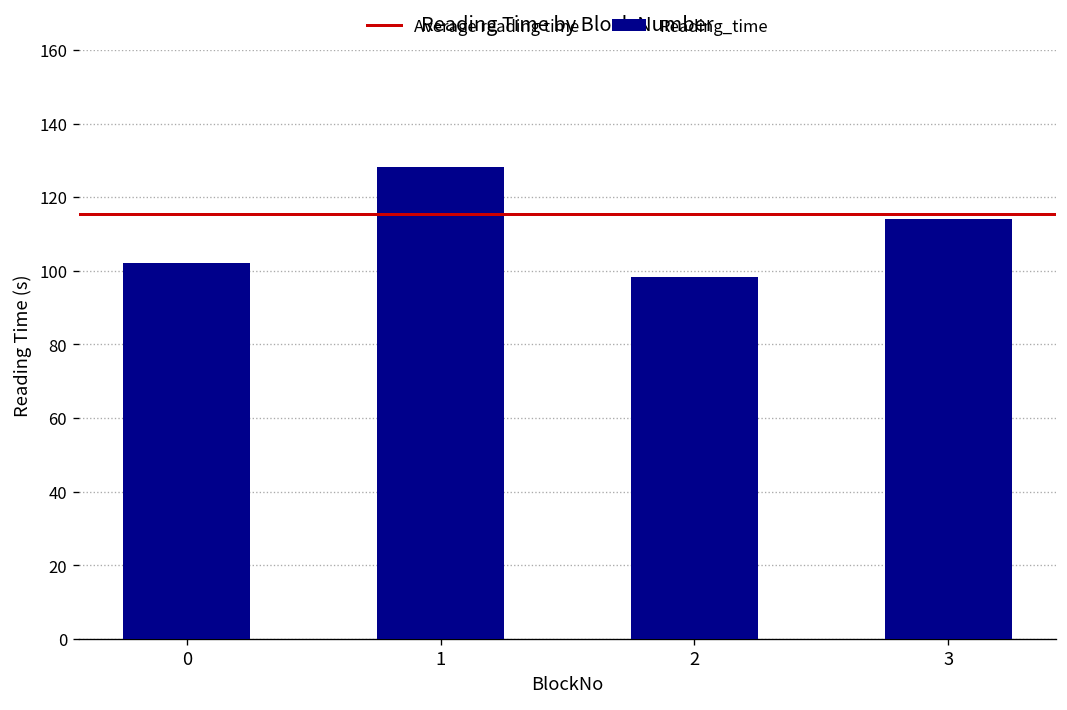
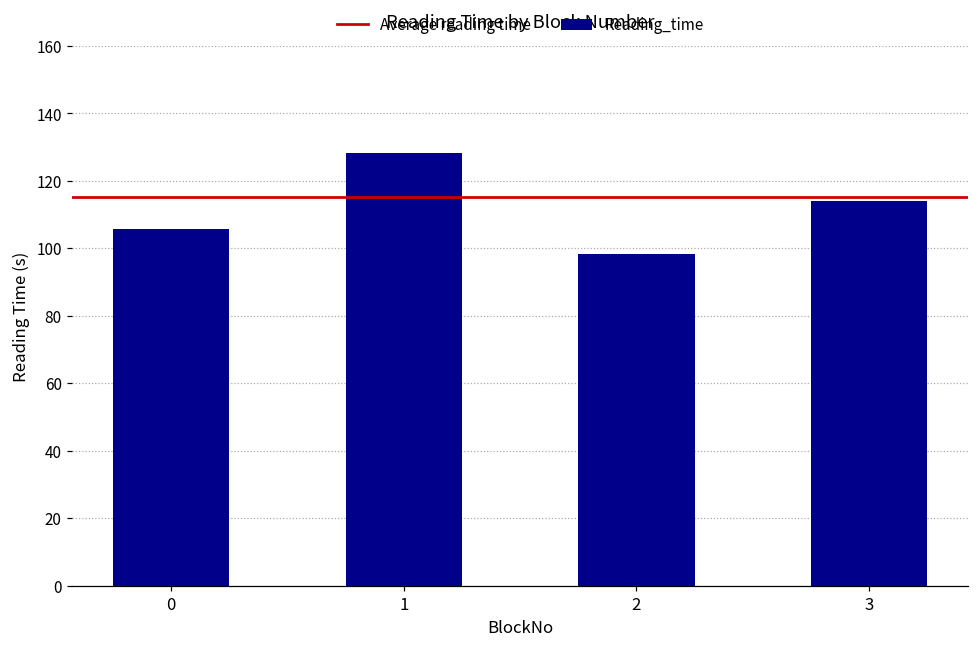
  {
-   "0": 102,
+   "0": 106,
    "1": 128,
    "2": 98,
    "3": 114
  }
